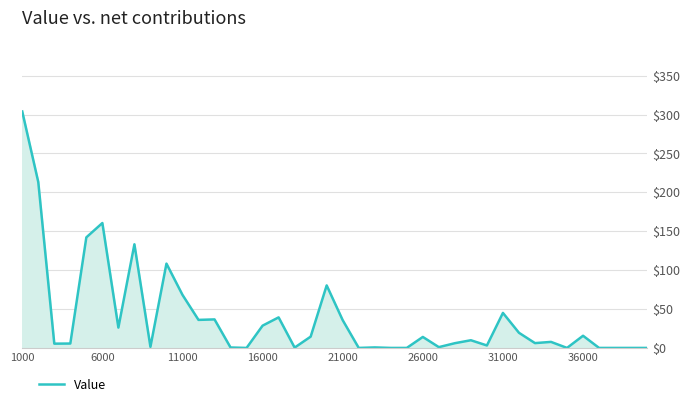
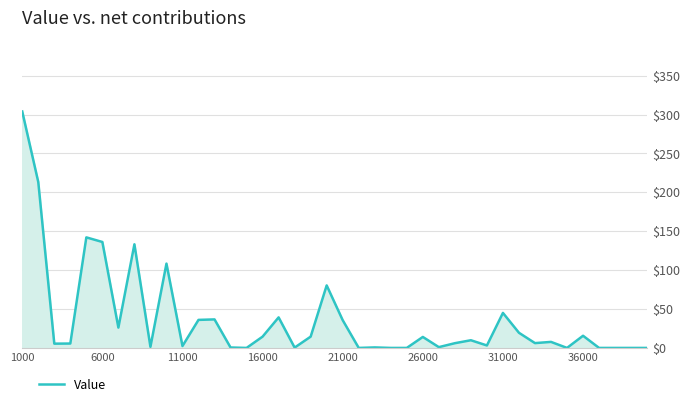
  {
    "1000": "$300",
-   "6000": "$160",
-   "11000": "$70",
-   "16000": "$30",
+   "6000": "$140",
+   "11000": "$0",
+   "16000": "$10",
    "21000": "$40",
    "26000": "$10",
    "31000": "$50",
    "36000": "$20"
  }
